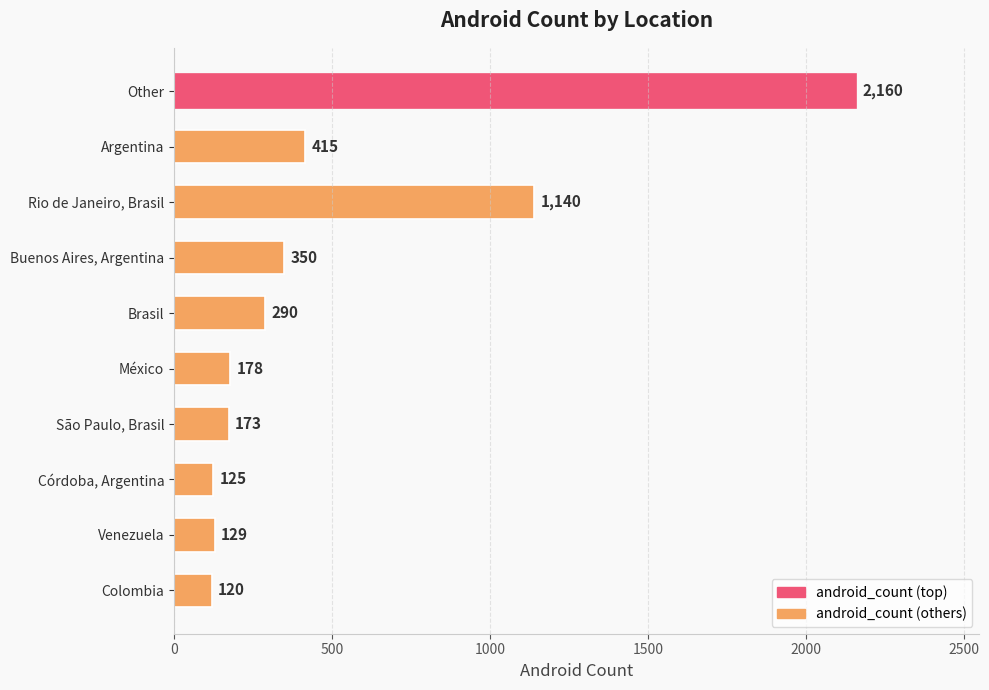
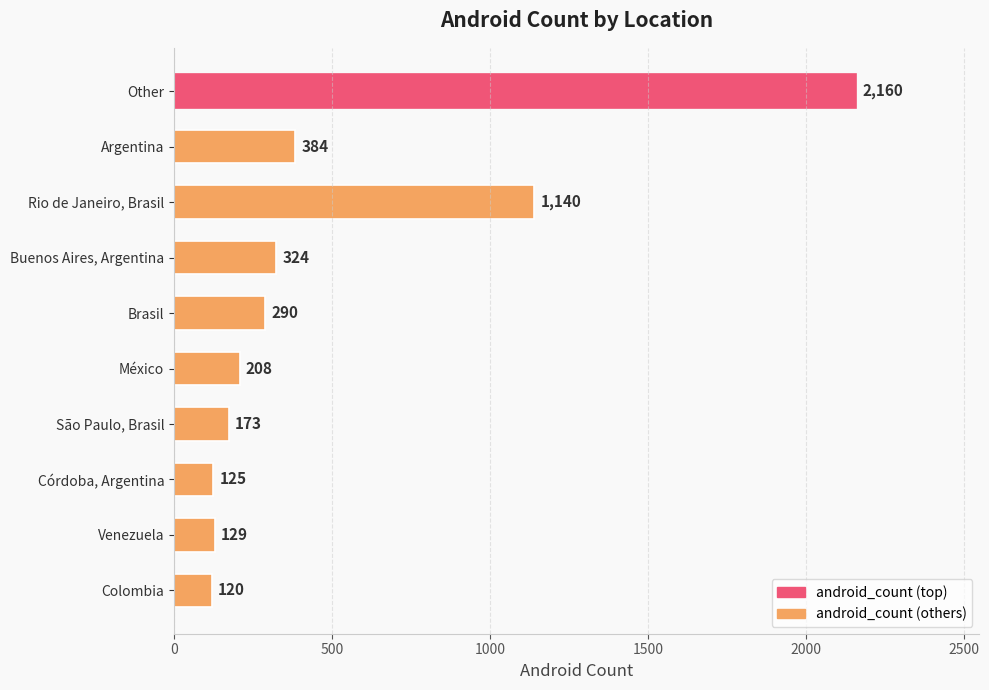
  {
    "Other": "2,160",
-   "Argentina": "415",
+   "Argentina": "384",
    "Rio de Janeiro, Brasil": "1,140",
-   "Buenos Aires, Argentina": "350",
+   "Buenos Aires, Argentina": "324",
    "Brasil": "290",
-   "México": "178",
+   "México": "208",
    "São Paulo, Brasil": "173",
    "Córdoba, Argentina": "125",
    "Venezuela": "129",
    "Colombia": "120"
  }
